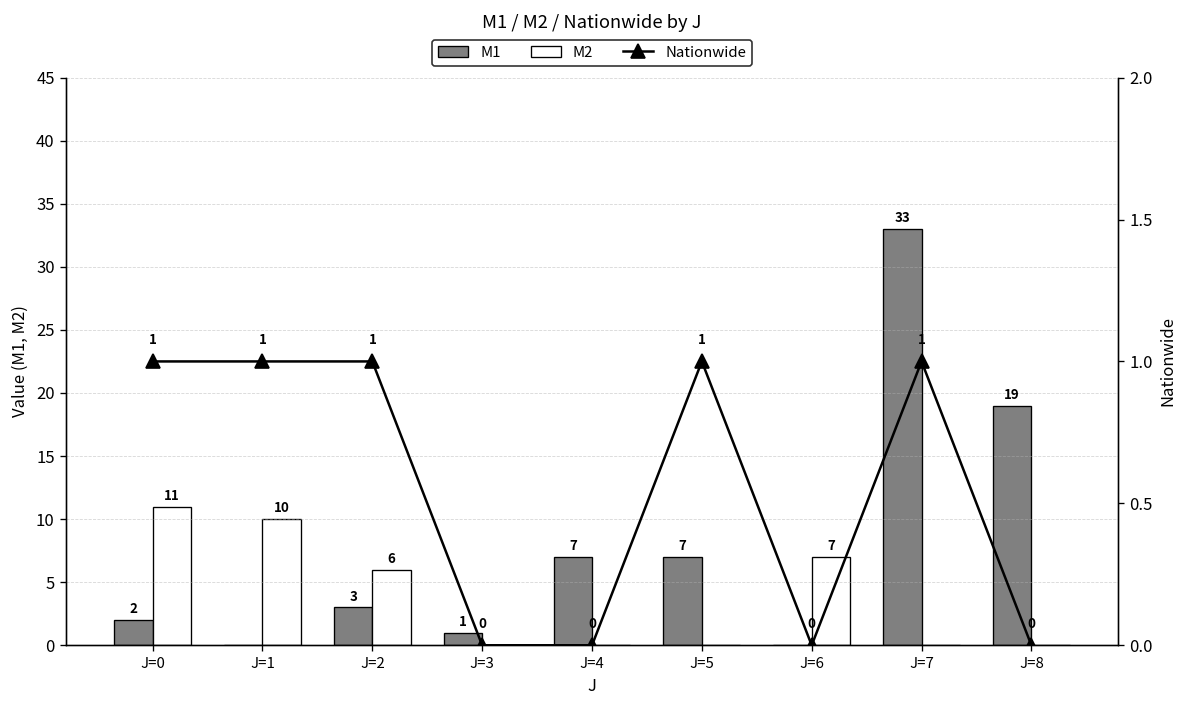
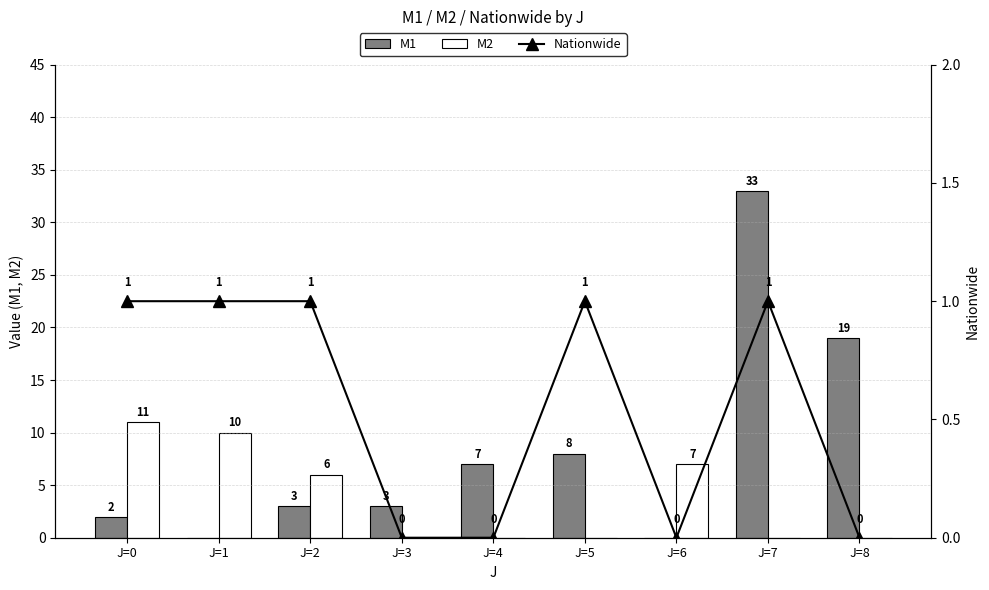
  {
    "M1": {
      "J=0": 2,
      "J=2": 3,
-     "J=3": 1,
+     "J=3": 3,
      "J=4": 7,
-     "J=5": 7,
+     "J=5": 8,
      "J=7": 33,
      "J=8": 19
    },
    "M2": {
      "J=0": 11,
      "J=1": 10,
      "J=2": 6,
      "J=6": 7
    },
    "Nationwide": {
      "J=0": 1,
      "J=1": 1,
      "J=2": 1,
      "J=3": 0,
      "J=4": 0,
      "J=5": 1,
      "J=6": 0,
      "J=7": 1,
      "J=8": 0
    }
  }
